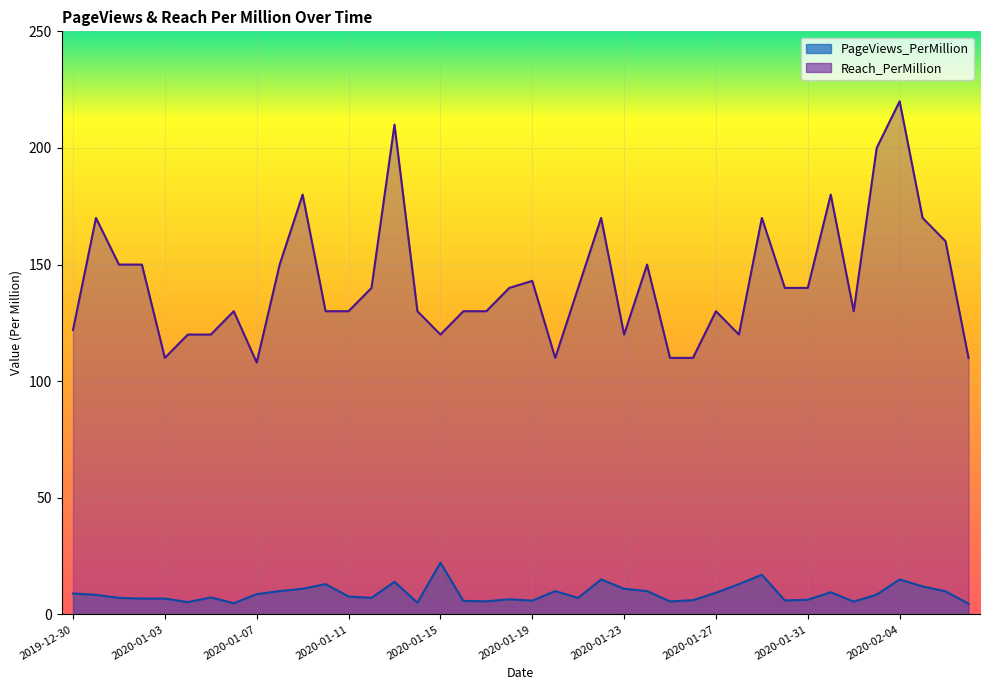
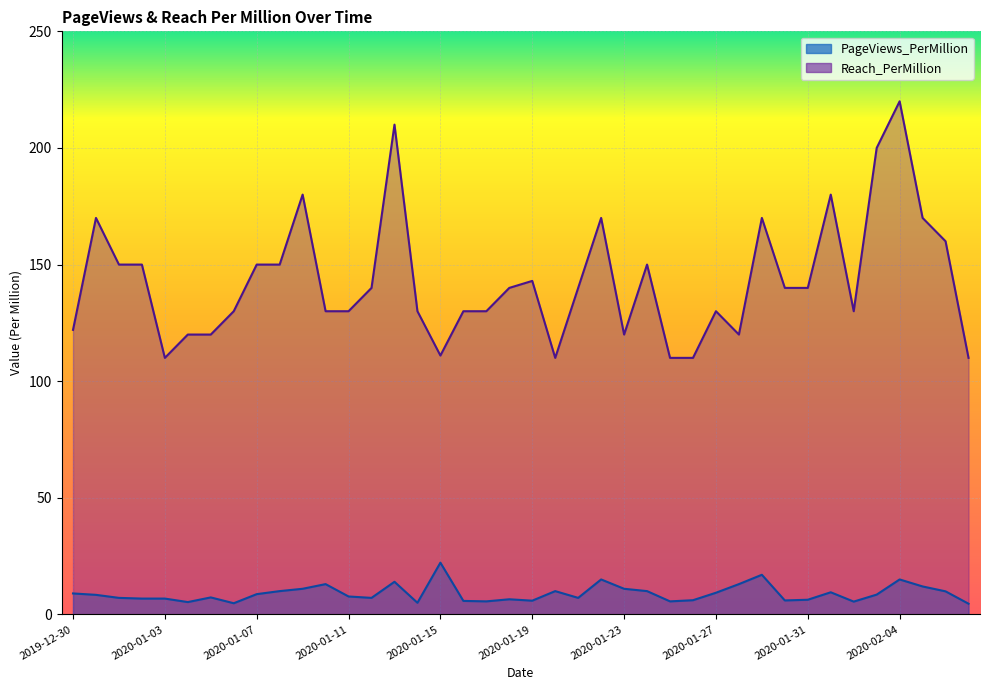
  {
    "PageViews_PerMillion": {
      "2019-12-30": 9,
      "2020-01-03": 7,
      "2020-01-07": 9,
      "2020-01-11": 8,
      "2020-01-15": 22,
      "2020-01-19": 6,
      "2020-01-23": 11,
      "2020-01-27": 9,
      "2020-01-31": 6,
      "2020-02-04": 15
    },
    "Reach_PerMillion": {
      "2019-12-30": 122,
      "2020-01-03": 110,
-     "2020-01-07": 108,
+     "2020-01-07": 150,
      "2020-01-11": 130,
-     "2020-01-15": 120,
+     "2020-01-15": 111,
      "2020-01-19": 143,
      "2020-01-23": 120,
      "2020-01-27": 130,
      "2020-01-31": 140,
      "2020-02-04": 220
    }
  }
